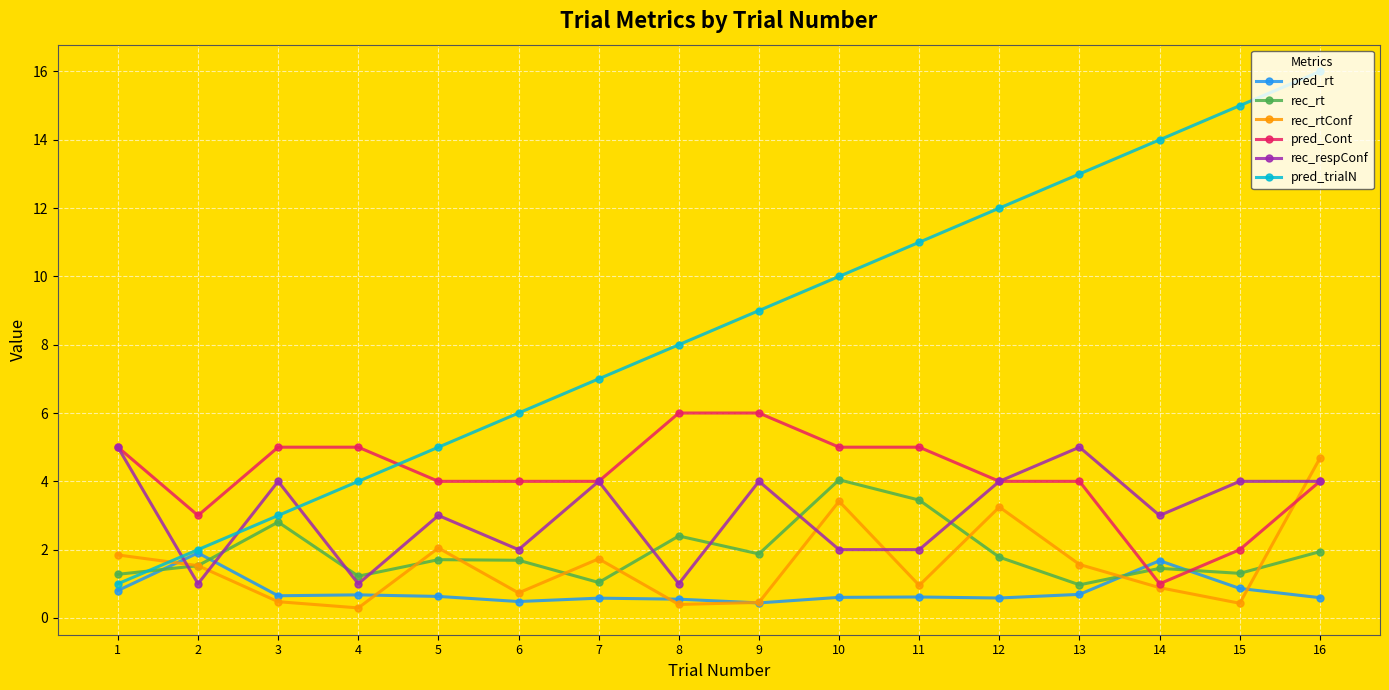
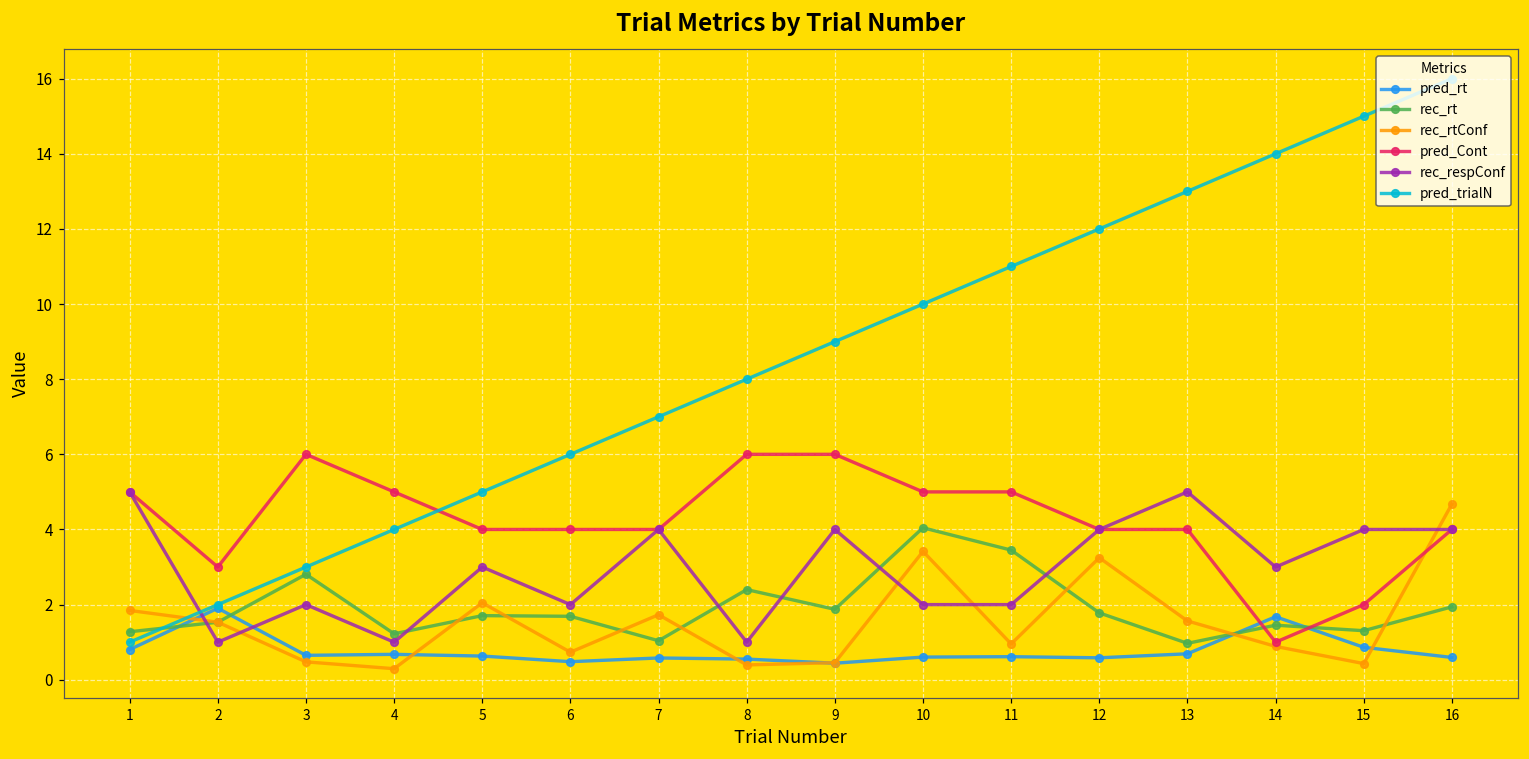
  {
    "rec_rt": {
      "1": 1.3,
      "3": 2.8,
      "4": 1.2,
      "5": 1.7,
      "6": 1.7,
      "7": 1,
      "8": 2.4,
      "9": 1.9,
      "10": 4,
      "11": 3.5,
      "12": 1.8,
      "13": 1,
      "14": 1.5,
      "15": 1.3,
      "16": 2
    },
    "rec_rtConf": {
      "1": 1.8,
      "3": 0.5,
      "4": 0.3,
      "5": 2,
      "6": 0.7,
      "7": 1.7,
      "8": 0.4,
      "10": 3.4,
      "11": 1,
      "12": 3.2,
      "13": 1.6,
      "14": 0.9,
      "15": 0.4,
      "16": 4.7
    },
    "pred_Cont": {
      "2": 3,
-     "3": 5,
+     "3": 6,
      "4": 5,
      "5": 4,
      "6": 4,
      "8": 6,
      "9": 6,
      "10": 5,
      "11": 5,
      "13": 4,
      "14": 1,
      "15": 2
    },
    "rec_respConf": {
      "2": 1,
-     "3": 4,
+     "3": 2,
      "4": 1,
      "5": 3,
      "6": 2,
      "8": 1,
      "9": 4,
      "10": 2,
      "11": 2,
      "13": 5,
      "14": 3,
      "15": 4
    }
  }
